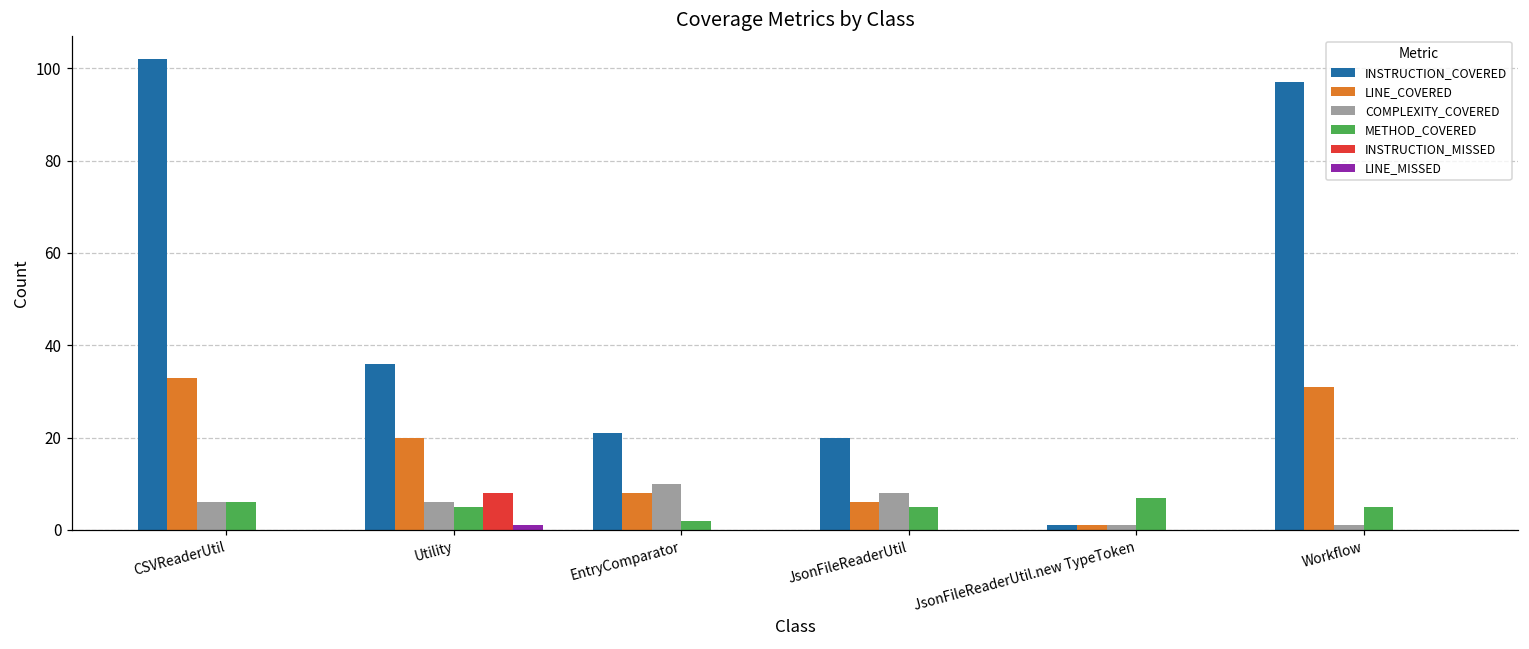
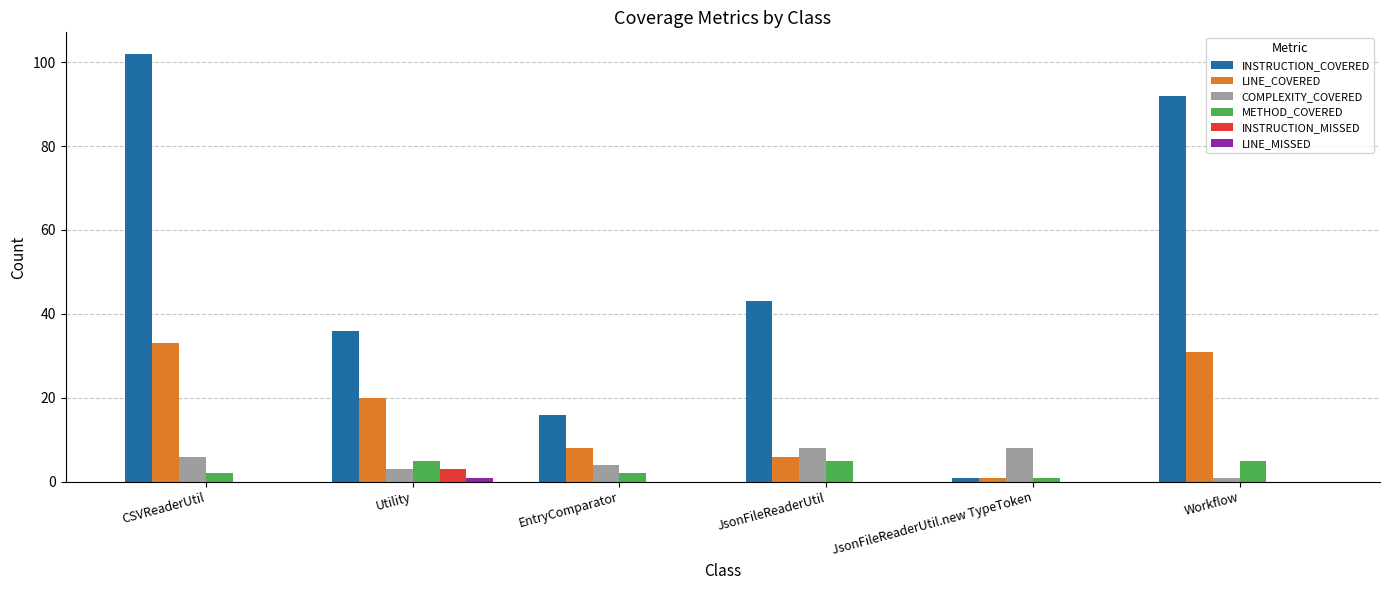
  {
    "INSTRUCTION_COVERED": {
      "CSVReaderUtil": 102,
      "Utility": 36,
-     "EntryComparator": 21,
-     "JsonFileReaderUtil": 20,
+     "EntryComparator": 16,
+     "JsonFileReaderUtil": 43,
      "JsonFileReaderUtil.new TypeToken": 1,
-     "Workflow": 97
+     "Workflow": 92
    },
    "LINE_COVERED": {
      "CSVReaderUtil": 33,
      "Utility": 20,
      "EntryComparator": 8,
      "JsonFileReaderUtil": 6,
      "JsonFileReaderUtil.new TypeToken": 1,
      "Workflow": 31
    },
    "COMPLEXITY_COVERED": {
      "CSVReaderUtil": 6,
-     "Utility": 6,
-     "EntryComparator": 10,
+     "Utility": 3,
+     "EntryComparator": 4,
      "JsonFileReaderUtil": 8,
-     "JsonFileReaderUtil.new TypeToken": 1,
+     "JsonFileReaderUtil.new TypeToken": 8,
      "Workflow": 1
    },
    "METHOD_COVERED": {
-     "CSVReaderUtil": 6,
+     "CSVReaderUtil": 2,
      "Utility": 5,
      "EntryComparator": 2,
      "JsonFileReaderUtil": 5,
-     "JsonFileReaderUtil.new TypeToken": 7,
+     "JsonFileReaderUtil.new TypeToken": 1,
      "Workflow": 5
    },
    "INSTRUCTION_MISSED": {
      "CSVReaderUtil": 0,
-     "Utility": 8,
+     "Utility": 3,
      "EntryComparator": 0,
      "JsonFileReaderUtil": 0,
      "JsonFileReaderUtil.new TypeToken": 0,
      "Workflow": 0
    },
    "LINE_MISSED": {
      "CSVReaderUtil": 0,
      "Utility": 1,
      "EntryComparator": 0,
      "JsonFileReaderUtil": 0,
      "JsonFileReaderUtil.new TypeToken": 0,
      "Workflow": 0
    }
  }
